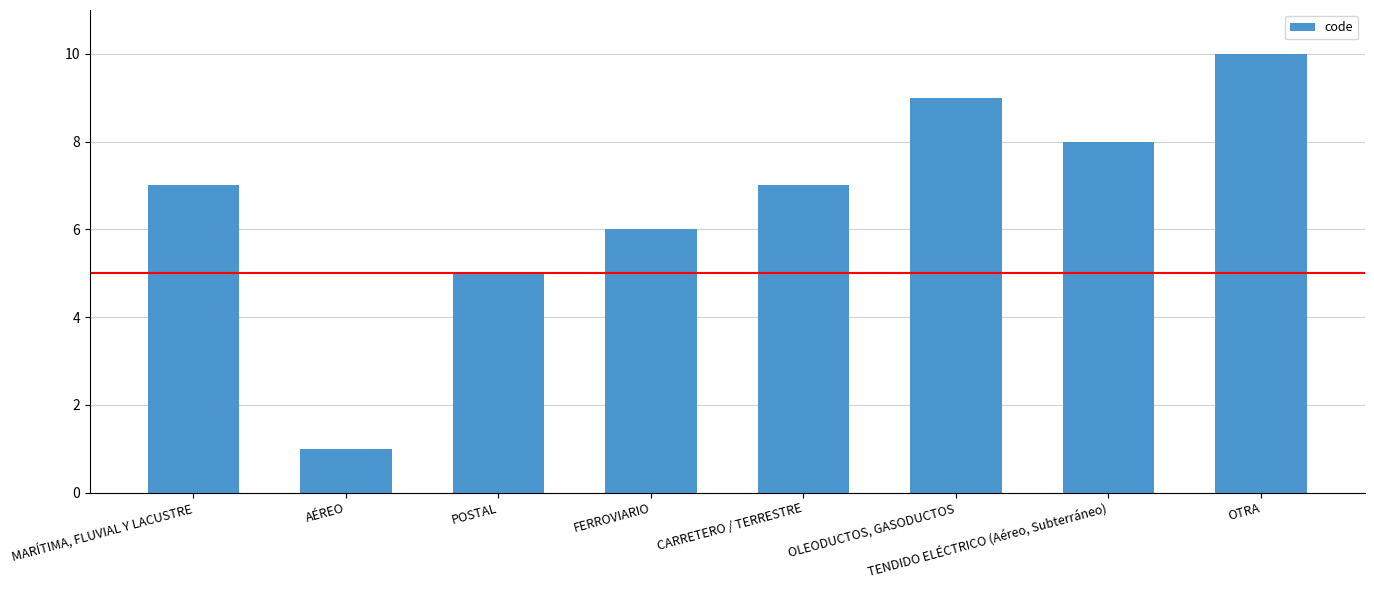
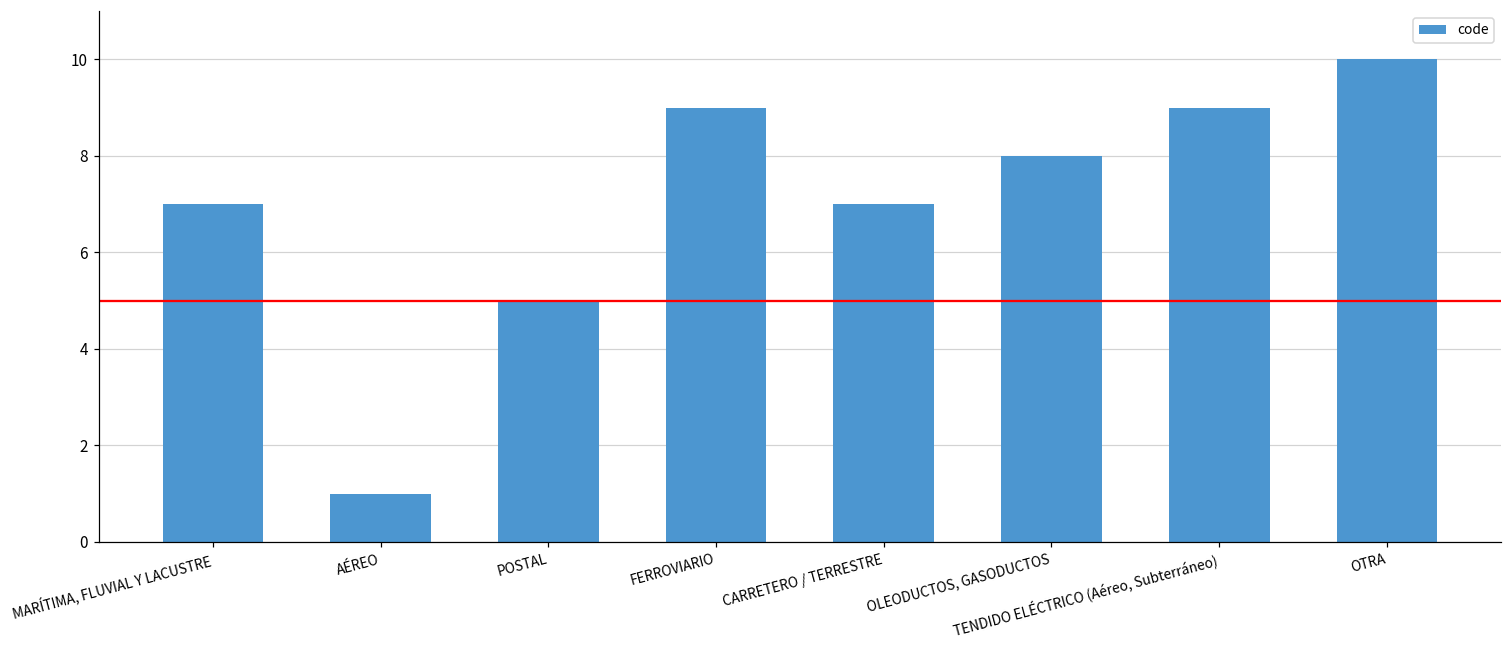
  {
    "MARÍTIMA, FLUVIAL Y LACUSTRE": 7,
    "AÉREO": 1,
    "POSTAL": 5,
-   "FERROVIARIO": 6,
+   "FERROVIARIO": 9,
    "CARRETERO / TERRESTRE": 7,
-   "OLEODUCTOS, GASODUCTOS": 9,
-   "TENDIDO ELÉCTRICO (Aéreo, Subterráneo)": 8,
+   "OLEODUCTOS, GASODUCTOS": 8,
+   "TENDIDO ELÉCTRICO (Aéreo, Subterráneo)": 9,
    "OTRA": 10
  }
